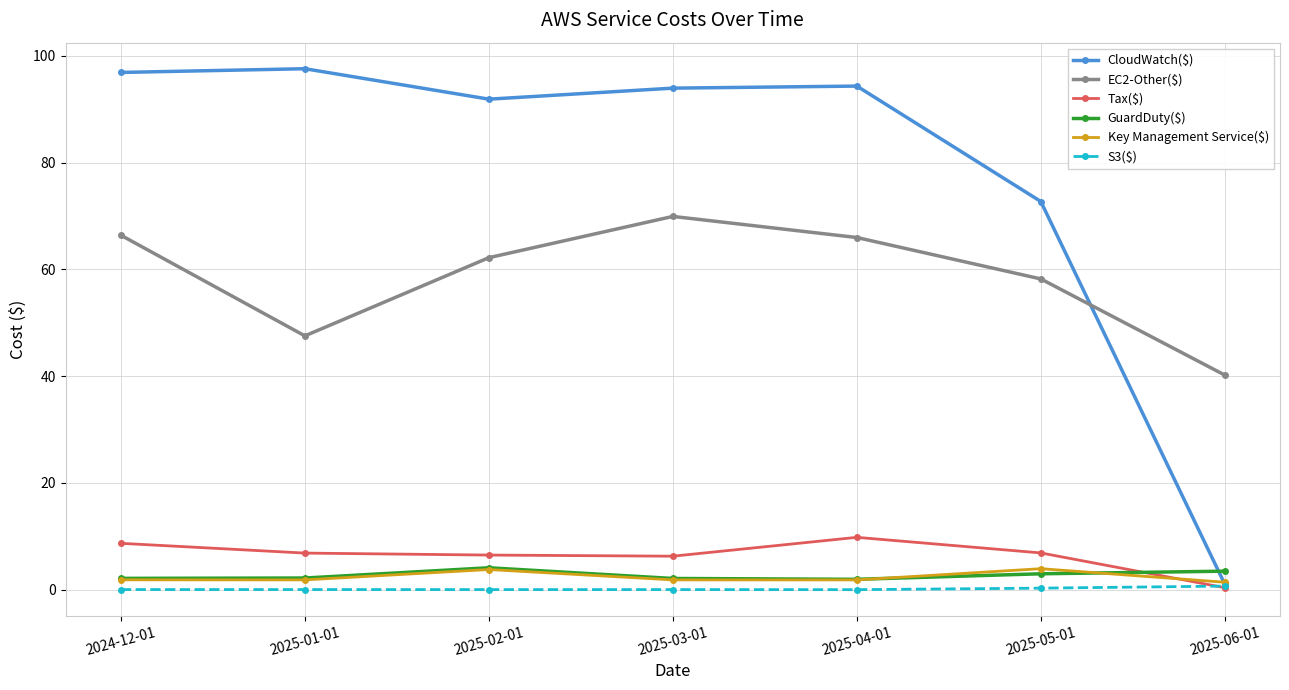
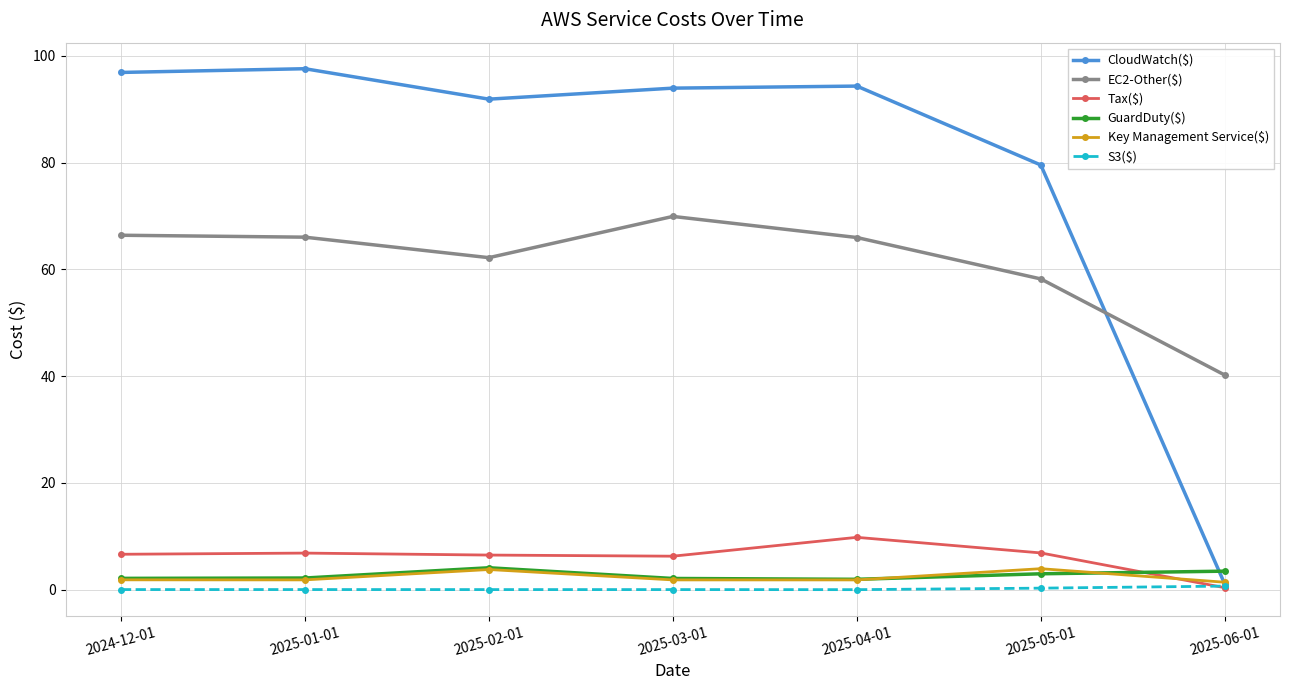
  {
    "CloudWatch($)": {
      "2024-12-01": 97,
      "2025-01-01": 98,
      "2025-02-01": 92,
      "2025-03-01": 94,
      "2025-04-01": 94,
-     "2025-05-01": 73
+     "2025-05-01": 80
    },
    "EC2-Other($)": {
      "2024-12-01": 66,
-     "2025-01-01": 48,
+     "2025-01-01": 66,
      "2025-02-01": 62,
      "2025-03-01": 70,
      "2025-04-01": 66,
      "2025-05-01": 58,
      "2025-06-01": 40
    },
    "Tax($)": {
-     "2024-12-01": 9,
+     "2024-12-01": 7,
      "2025-01-01": 7,
      "2025-02-01": 7,
      "2025-03-01": 6,
      "2025-04-01": 10,
      "2025-05-01": 7
    },
    "GuardDuty($)": {
      "2025-05-01": 3,
      "2025-06-01": 3
    },
    "Key Management Service($)": {
      "2025-05-01": 4
    },
    "S3($)": {
      "2024-12-01": 0,
      "2025-01-01": 0,
      "2025-02-01": 0,
      "2025-03-01": 0,
      "2025-04-01": 0,
      "2025-05-01": 0
    }
  }
